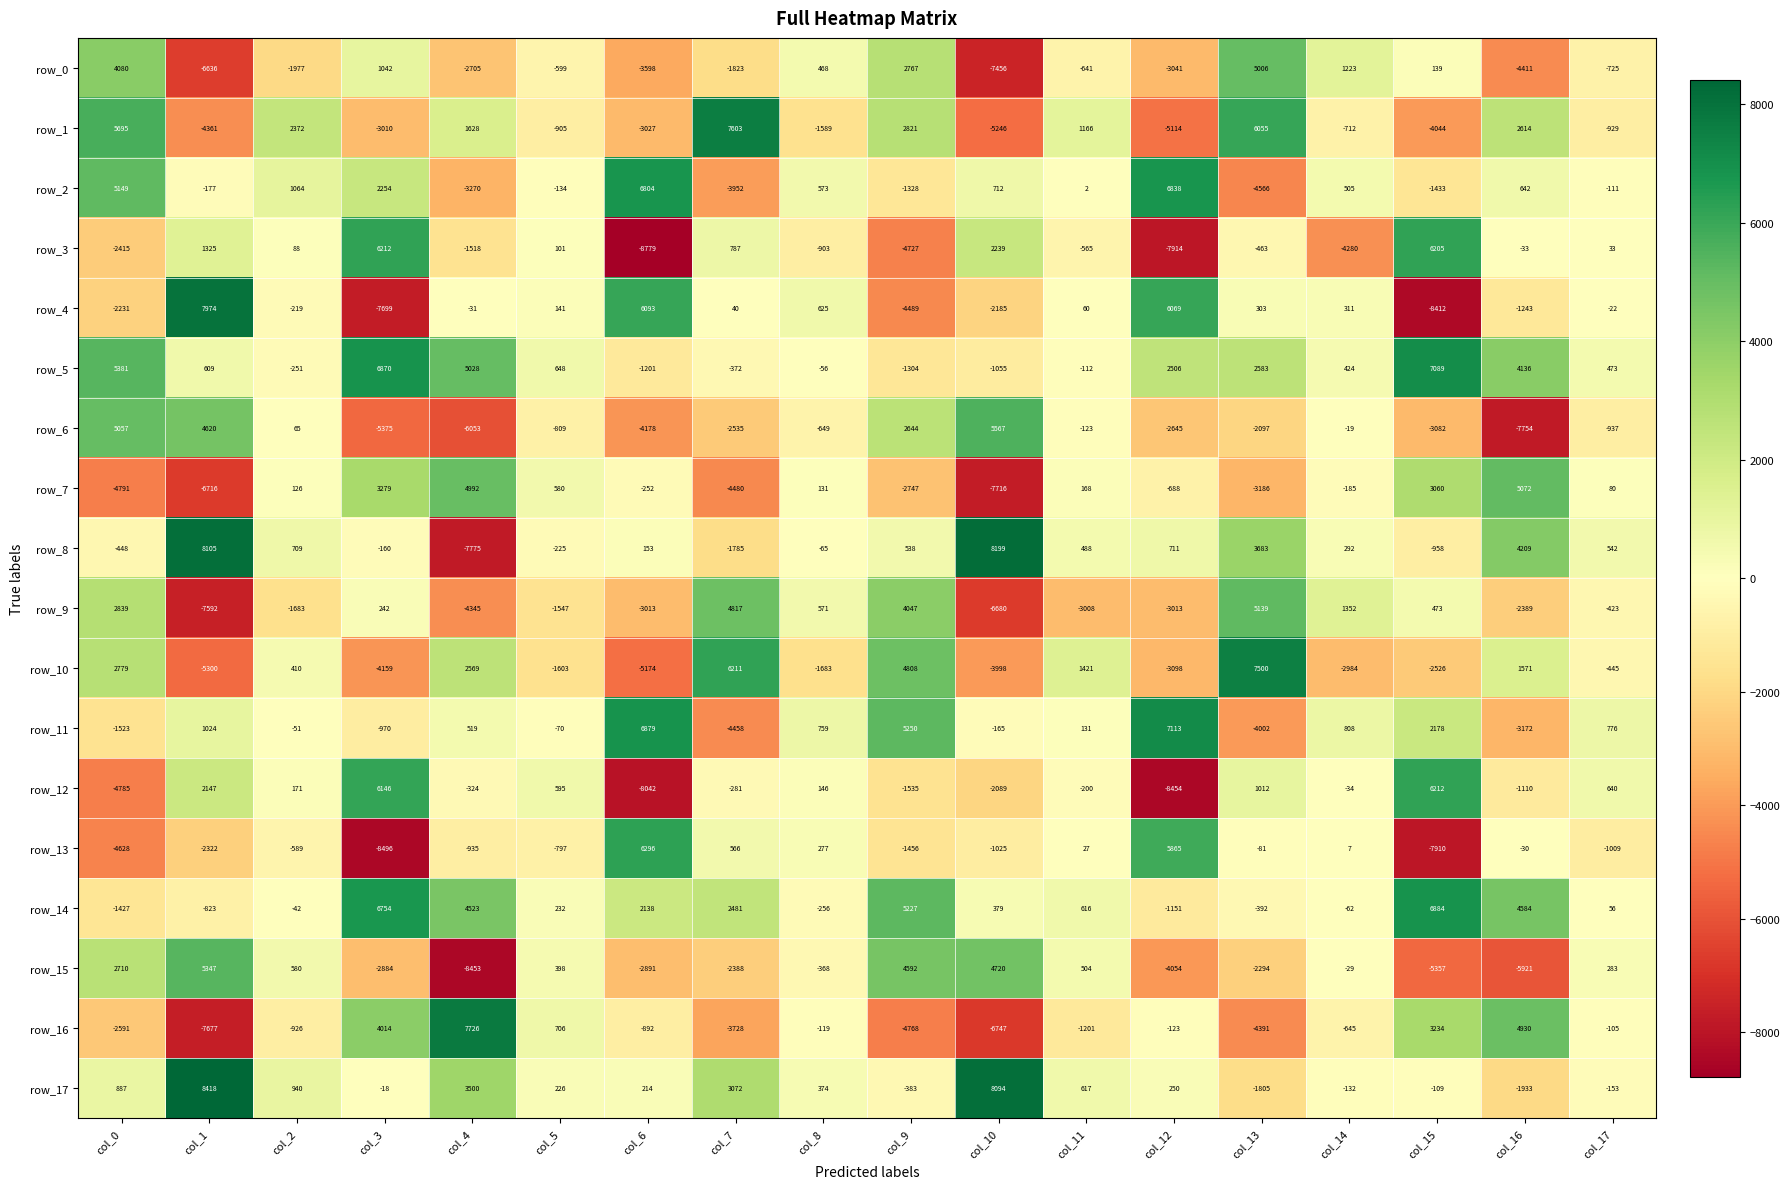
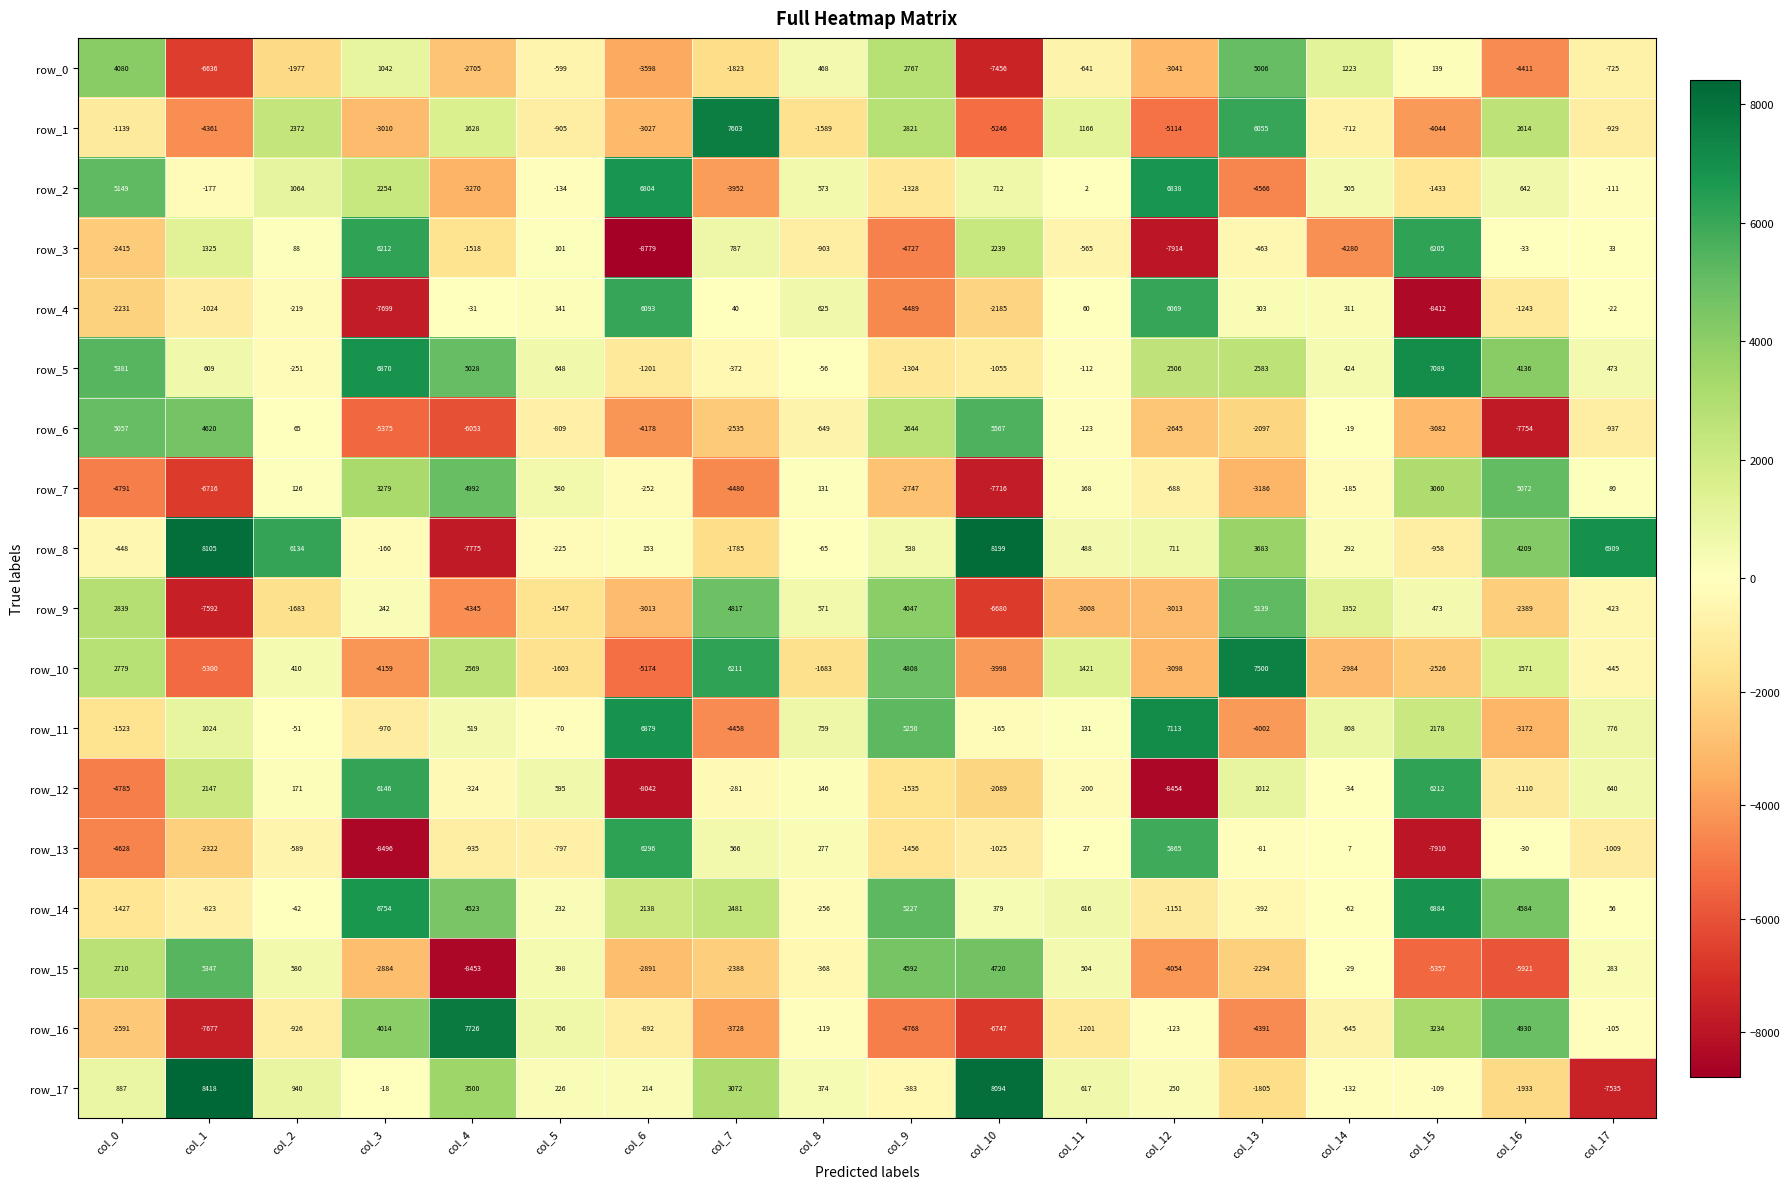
  {
    "row_1": {
-     "col_0": 5695,
+     "col_0": -1139,
      "col_1": -4361,
      "col_2": 2372,
      "col_3": -3010,
      "col_4": 1628,
      "col_5": -905,
      "col_6": -3027,
      "col_7": 7603,
      "col_8": -1589,
      "col_9": 2821,
      "col_10": -5246,
      "col_11": 1166,
      "col_12": -5114,
      "col_13": 6055,
      "col_14": -712,
      "col_15": -4044,
      "col_16": 2614,
      "col_17": -929
    },
    "row_4": {
      "col_0": -2231,
-     "col_1": 7974,
+     "col_1": -1024,
      "col_2": -219,
      "col_3": -7699,
      "col_4": -31,
      "col_5": 141,
      "col_6": 6093,
      "col_7": 40,
      "col_8": 625,
      "col_9": -4489,
      "col_10": -2185,
      "col_11": 60,
      "col_12": 6069,
      "col_13": 303,
      "col_14": 311,
      "col_15": -8412,
      "col_16": -1243,
      "col_17": -22
    },
    "row_8": {
      "col_0": -448,
      "col_1": 8105,
-     "col_2": 709,
+     "col_2": 6134,
      "col_3": -160,
      "col_4": -7775,
      "col_5": -225,
      "col_6": 153,
      "col_7": -1785,
      "col_8": -65,
      "col_9": 538,
      "col_10": 8199,
      "col_11": 488,
      "col_12": 711,
      "col_13": 3683,
      "col_14": 292,
      "col_15": -958,
      "col_16": 4209,
-     "col_17": 542
+     "col_17": 6909
    },
    "row_17": {
      "col_0": 887,
      "col_1": 8418,
      "col_2": 940,
      "col_3": -18,
      "col_4": 3500,
      "col_5": 226,
      "col_6": 214,
      "col_7": 3072,
      "col_8": 374,
      "col_9": -383,
      "col_10": 8094,
      "col_11": 617,
      "col_12": 250,
      "col_13": -1805,
      "col_14": -132,
      "col_15": -109,
      "col_16": -1933,
-     "col_17": -153
+     "col_17": -7535
    }
  }
